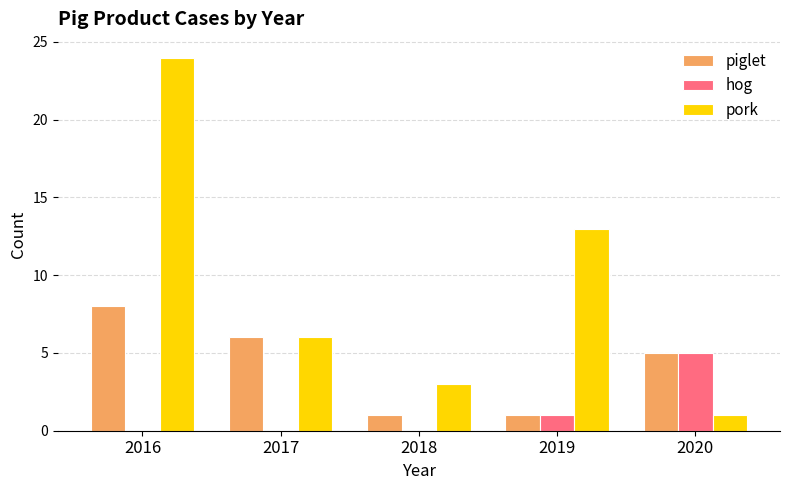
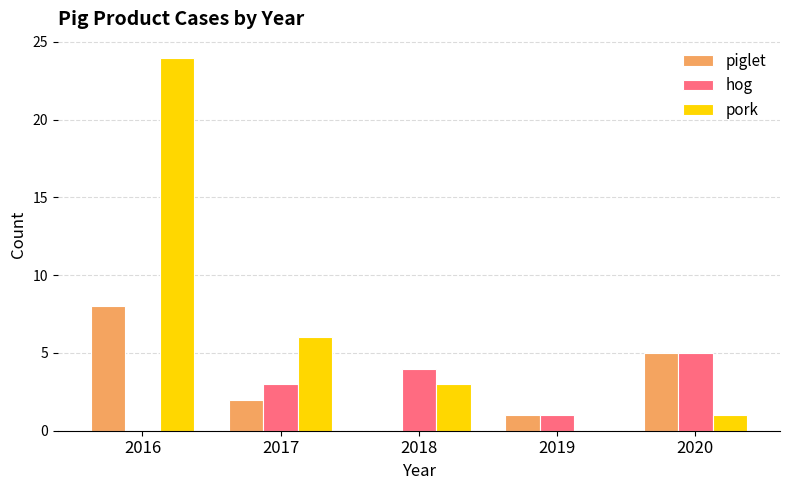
  {
    "piglet": {
      "2016": 8,
-     "2017": 6,
-     "2018": 1,
+     "2017": 2,
+     "2018": 0,
      "2019": 1,
      "2020": 5
    },
    "hog": {
      "2016": 0,
-     "2017": 0,
-     "2018": 0,
+     "2017": 3,
+     "2018": 4,
      "2019": 1,
      "2020": 5
    },
    "pork": {
      "2016": 24,
      "2017": 6,
      "2018": 3,
-     "2019": 13,
+     "2019": 0,
      "2020": 1
    }
  }
